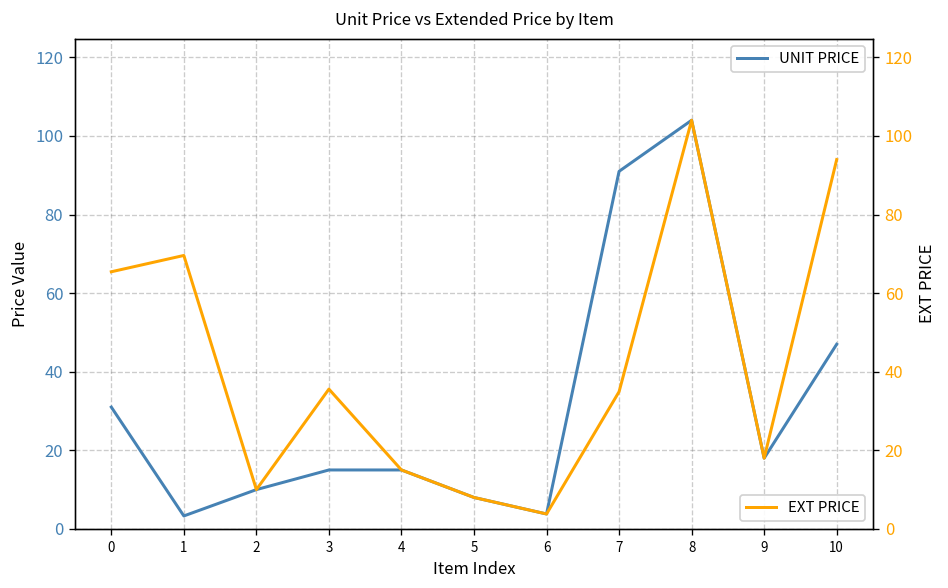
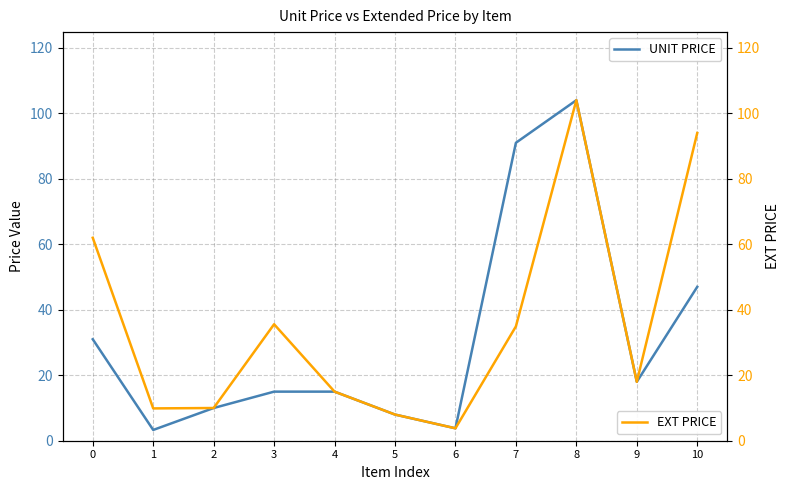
  {
    "EXT PRICE": {
-     "0": 65,
-     "1": 70,
+     "0": 62,
+     "1": 10,
      "2": 10,
      "3": 36,
      "4": 15,
      "5": 8,
      "6": 4,
      "7": 35,
      "8": 104,
      "9": 18,
      "10": 94
    }
  }
